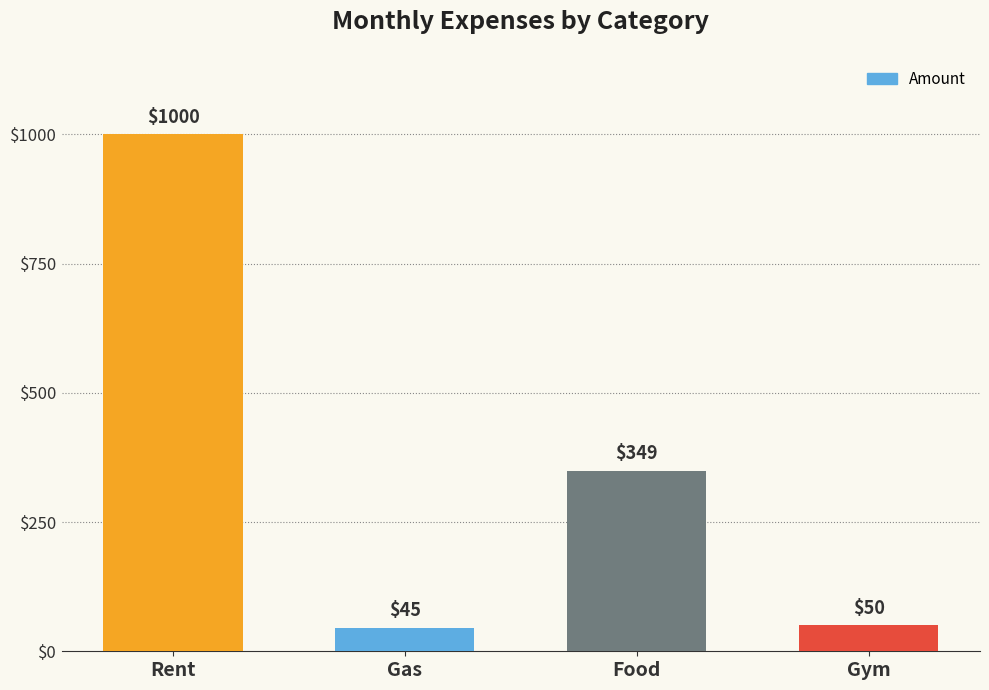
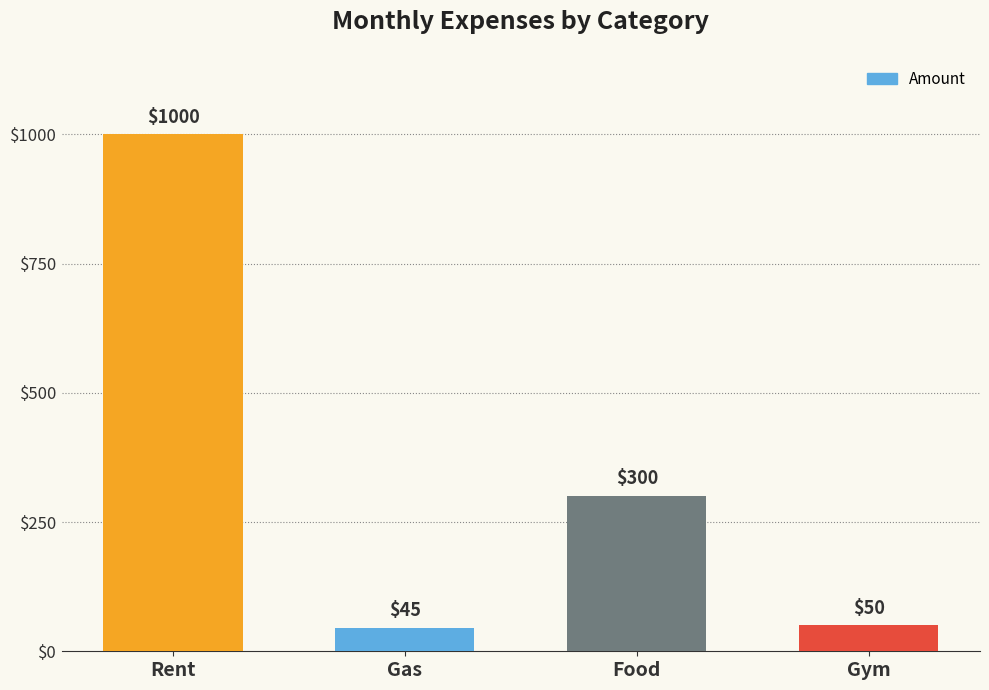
  {
    "Rent": "$1000",
    "Gas": "$45",
-   "Food": "$349",
+   "Food": "$300",
    "Gym": "$50"
  }
